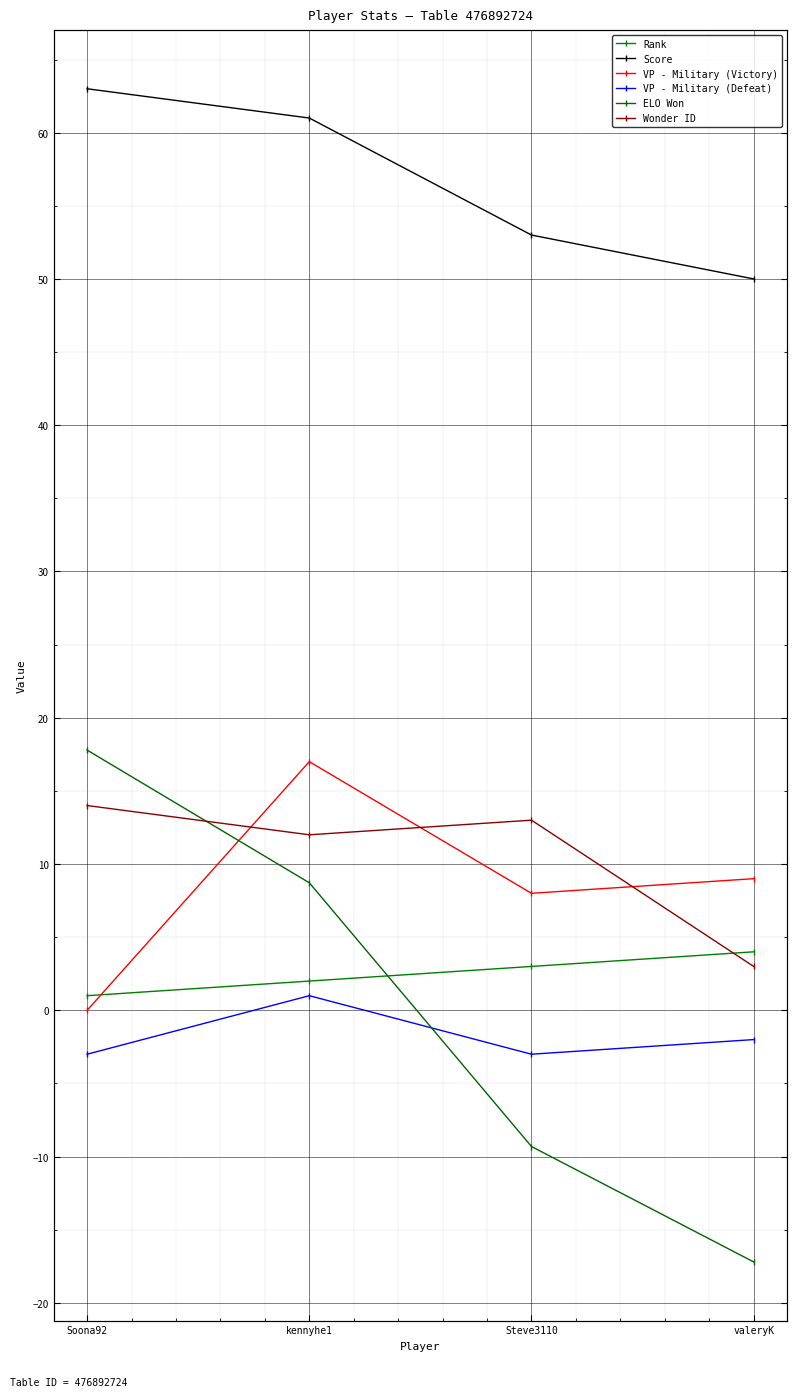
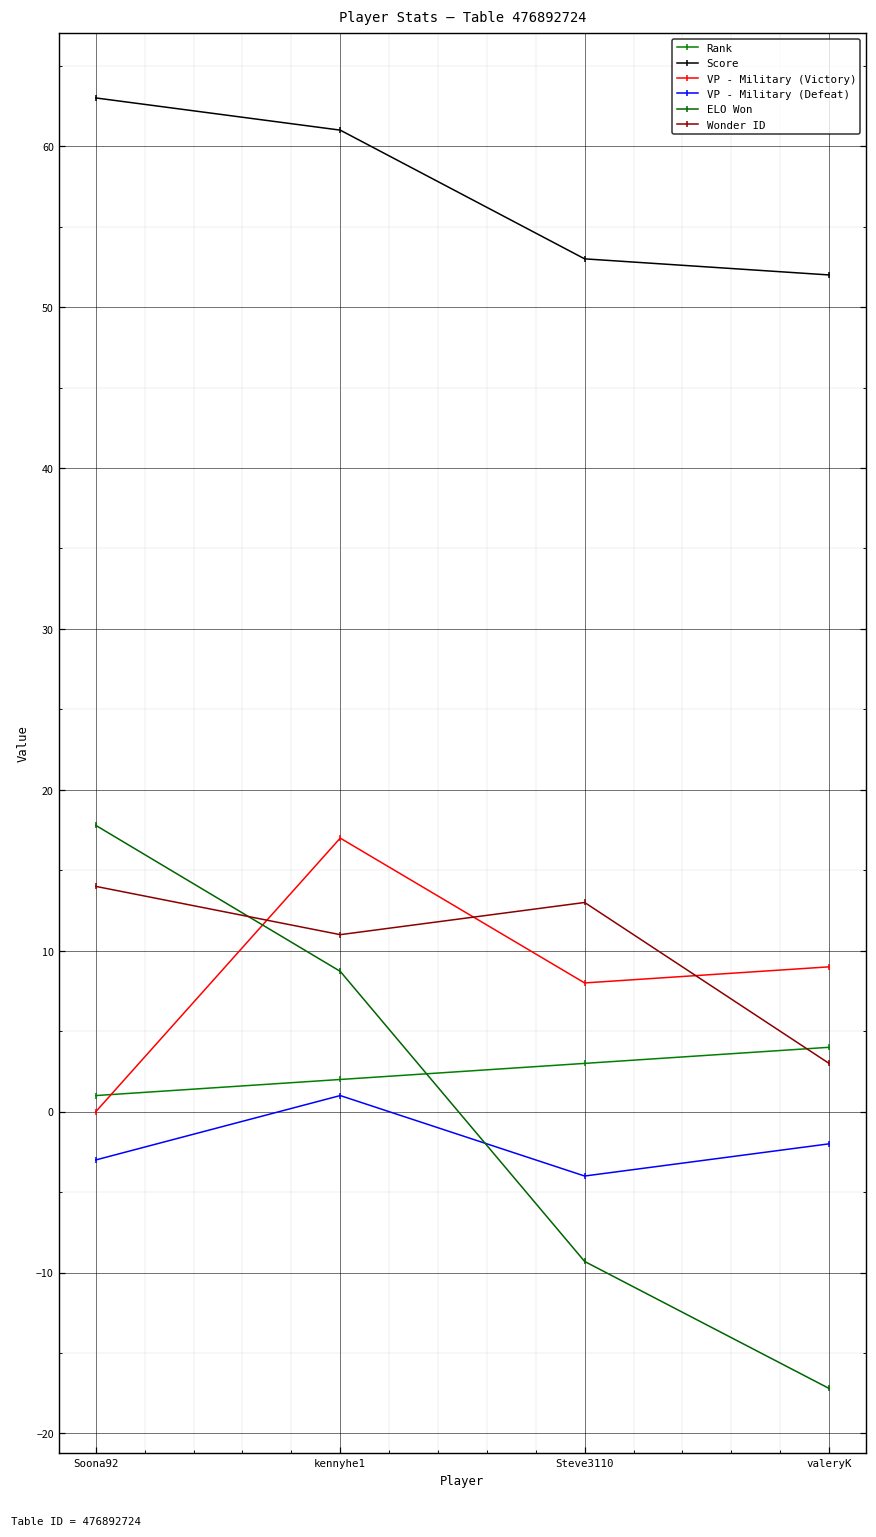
  {
    "Score": {
      "Soona92": 63,
      "kennyhe1": 61,
      "Steve3110": 53,
-     "valeryK": 50
+     "valeryK": 52
    },
    "VP - Military (Victory)": {
      "Soona92": 0,
      "kennyhe1": 17,
      "Steve3110": 8,
      "valeryK": 9
    },
    "VP - Military (Defeat)": {
      "Soona92": -3,
      "kennyhe1": 1,
-     "Steve3110": -3,
+     "Steve3110": -4,
      "valeryK": -2
    },
    "Wonder ID": {
      "Soona92": 14,
-     "kennyhe1": 12,
+     "kennyhe1": 11,
      "Steve3110": 13,
      "valeryK": 3
    }
  }
